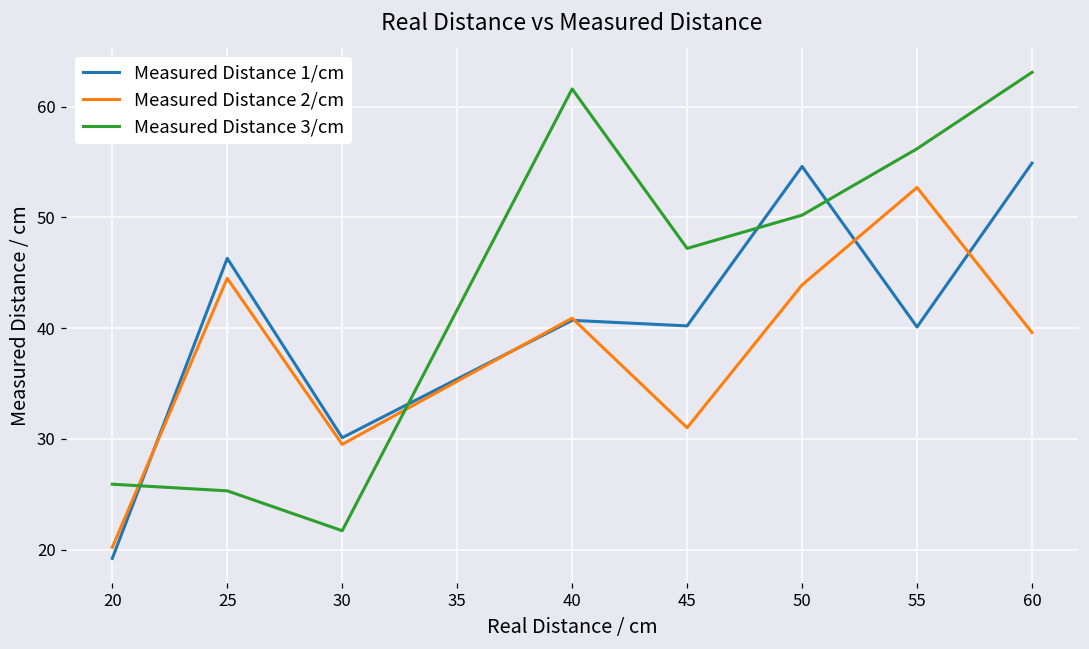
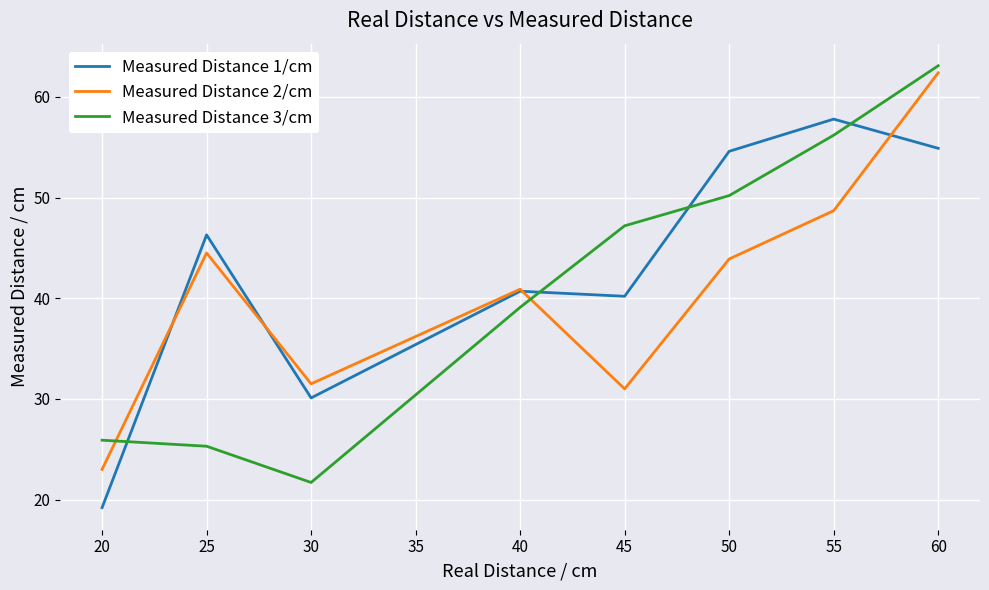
  {
    "Measured Distance 1/cm": {
      "20": 19.2,
      "25": 46.3,
      "30": 30.1,
      "45": 40.2,
      "50": 54.6,
-     "55": 40.1,
+     "55": 57.8,
      "60": 54.9
    },
    "Measured Distance 2/cm": {
-     "20": 20.2,
+     "20": 23.0,
      "25": 44.5,
-     "30": 29.5,
+     "30": 31.5,
      "45": 31.0,
      "50": 43.9,
-     "55": 52.7,
-     "60": 39.6
+     "55": 48.7,
+     "60": 62.4
    },
    "Measured Distance 3/cm": {
      "20": 25.9,
      "25": 25.3,
      "30": 21.7,
-     "40": 61.6,
+     "40": 39.1,
      "45": 47.2,
      "50": 50.2,
      "55": 56.2,
      "60": 63.1
    }
  }
